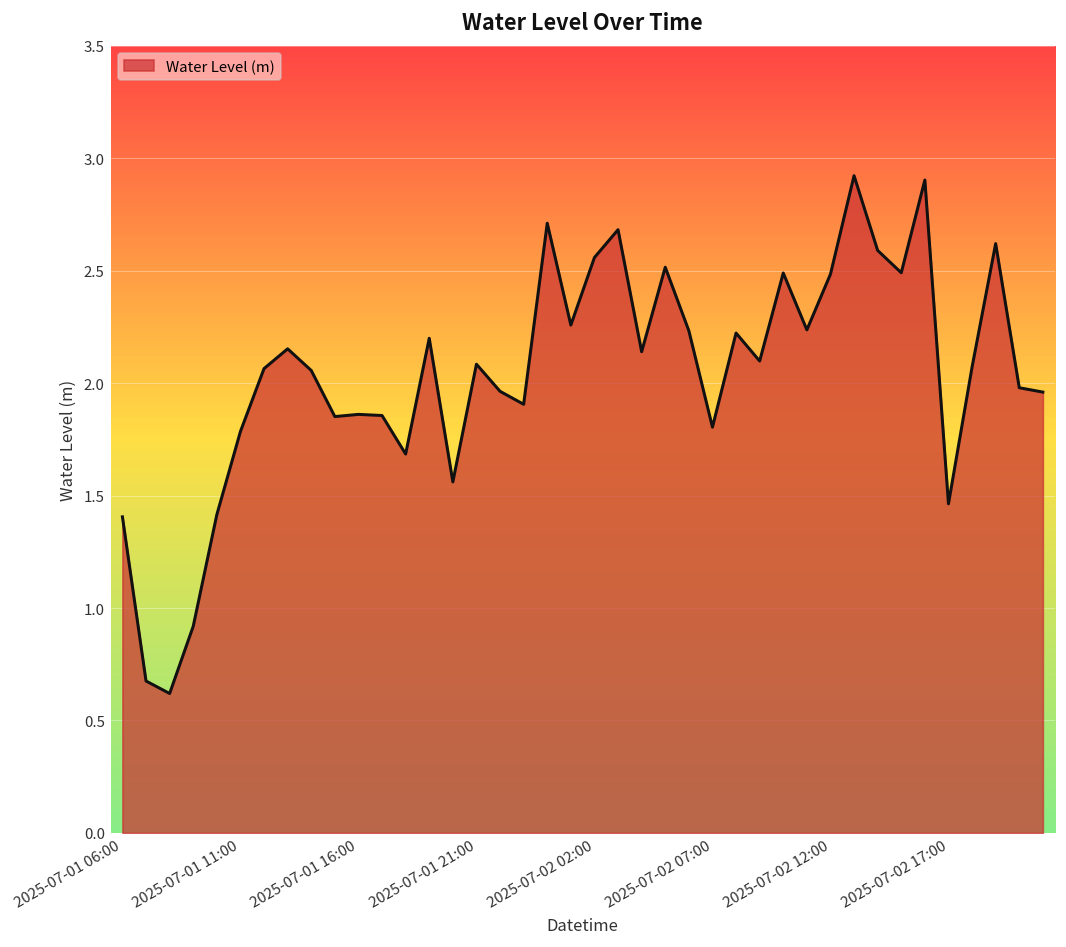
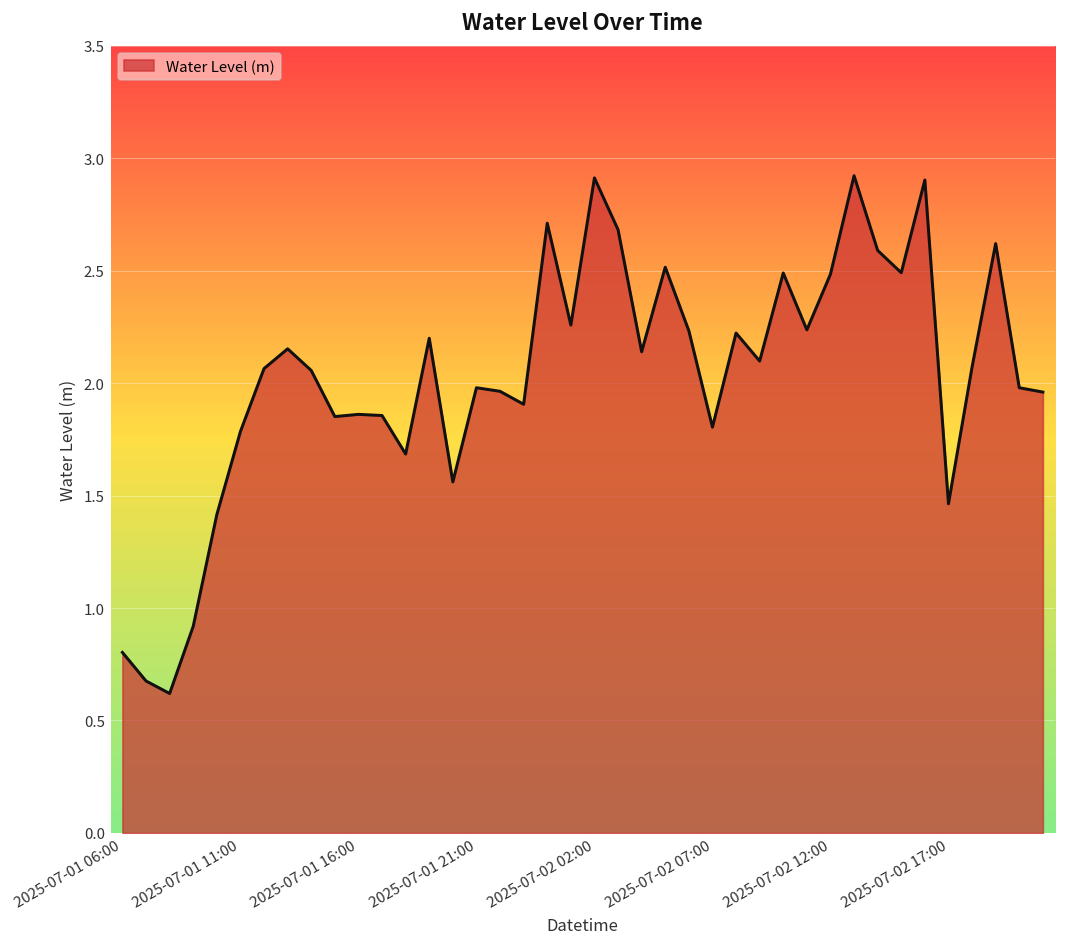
  {
-   "2025-07-01 06:00": 1.41,
+   "2025-07-01 06:00": 0.80,
    "2025-07-01 11:00": 1.78,
    "2025-07-01 16:00": 1.86,
-   "2025-07-01 21:00": 2.08,
-   "2025-07-02 02:00": 2.56,
+   "2025-07-01 21:00": 1.98,
+   "2025-07-02 02:00": 2.91,
    "2025-07-02 07:00": 1.80,
    "2025-07-02 12:00": 2.48,
    "2025-07-02 17:00": 1.46
  }
